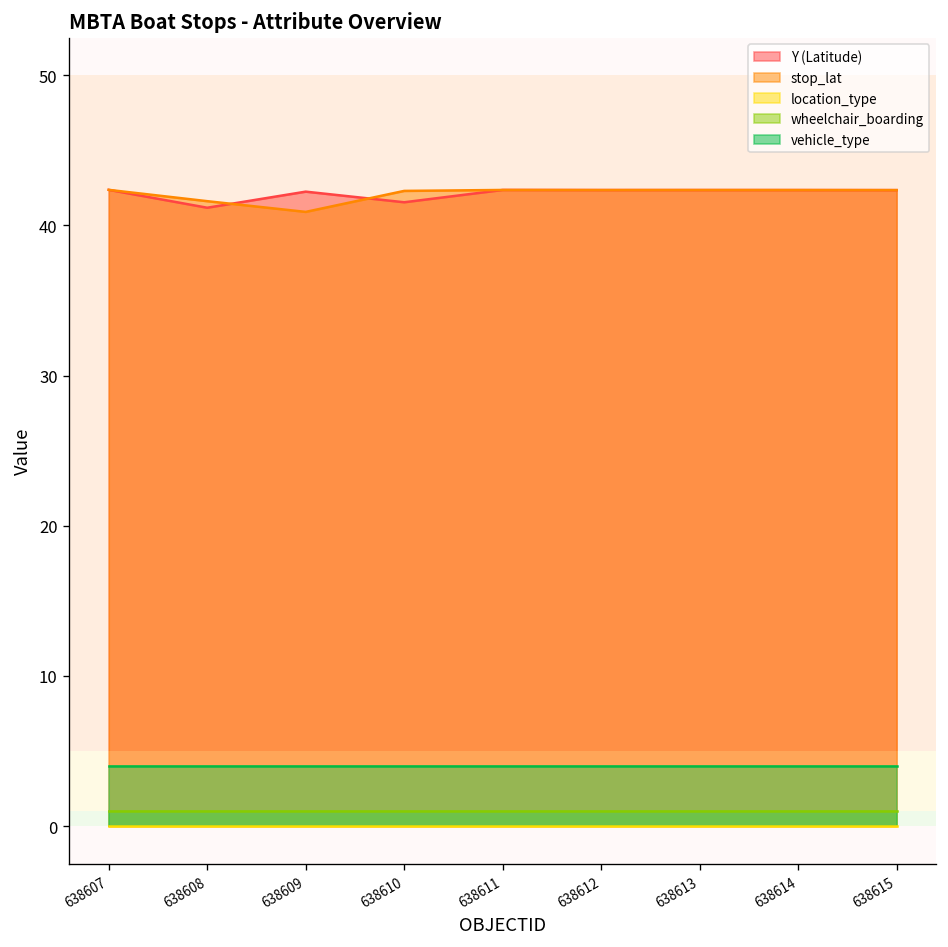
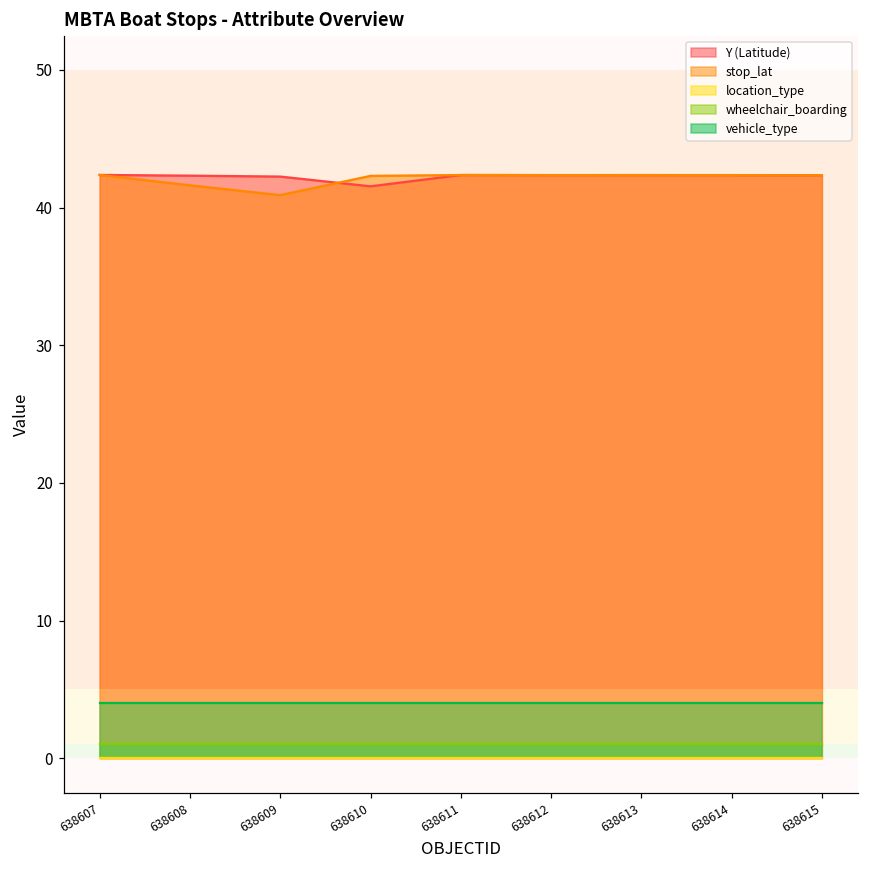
  {
    "Y (Latitude)": {
-     "638608": 41.2,
+     "638608": 42.3,
      "638609": 42.3,
      "638610": 41.5
    },
    "stop_lat": {
      "638608": 41.6,
      "638609": 40.9,
      "638610": 42.3
    },
    "location_type": {
      "638607": 0.0,
      "638608": 0.0,
      "638609": 0.0,
      "638610": 0.0,
      "638611": 0.0,
      "638612": 0.0,
      "638613": 0.0,
      "638614": 0.0,
      "638615": 0.0
    },
    "wheelchair_boarding": {
      "638607": 1.0,
      "638608": 1.0,
      "638609": 1.0,
      "638610": 1.0,
      "638611": 1.0,
      "638612": 1.0,
      "638613": 1.0,
      "638614": 1.0,
      "638615": 1.0
    },
    "vehicle_type": {
      "638607": 4.0,
      "638608": 4.0,
      "638609": 4.0,
      "638610": 4.0,
      "638611": 4.0,
      "638612": 4.0,
      "638613": 4.0,
      "638614": 4.0,
      "638615": 4.0
    }
  }
